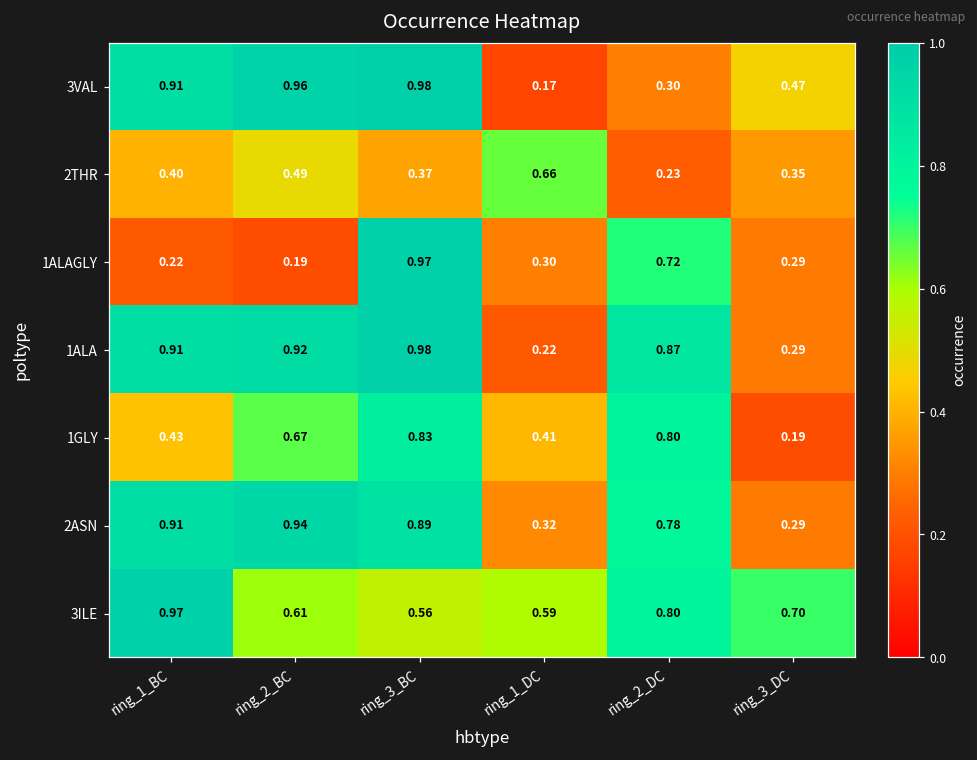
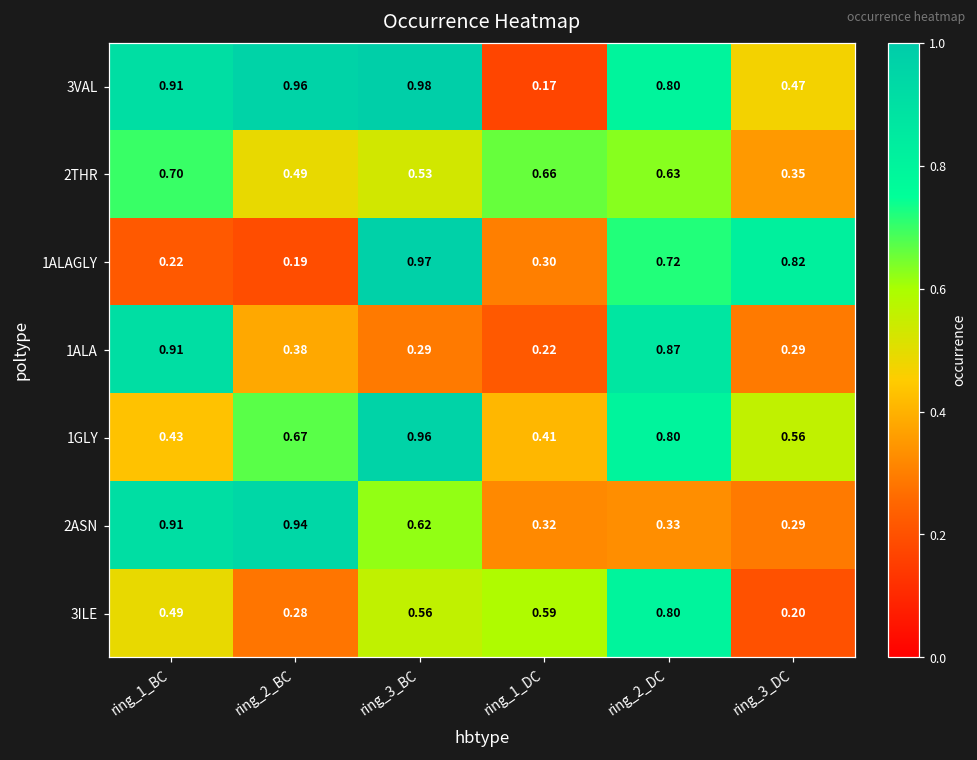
  {
    "3VAL": {
      "ring_1_BC": 0.91,
      "ring_2_BC": 0.96,
      "ring_3_BC": 0.98,
      "ring_1_DC": 0.17,
-     "ring_2_DC": 0.30,
+     "ring_2_DC": 0.80,
      "ring_3_DC": 0.47
    },
    "2THR": {
-     "ring_1_BC": 0.40,
+     "ring_1_BC": 0.70,
      "ring_2_BC": 0.49,
-     "ring_3_BC": 0.37,
+     "ring_3_BC": 0.53,
      "ring_1_DC": 0.66,
-     "ring_2_DC": 0.23,
+     "ring_2_DC": 0.63,
      "ring_3_DC": 0.35
    },
    "1ALAGLY": {
      "ring_1_BC": 0.22,
      "ring_2_BC": 0.19,
      "ring_3_BC": 0.97,
      "ring_1_DC": 0.30,
      "ring_2_DC": 0.72,
-     "ring_3_DC": 0.29
+     "ring_3_DC": 0.82
    },
    "1ALA": {
      "ring_1_BC": 0.91,
-     "ring_2_BC": 0.92,
-     "ring_3_BC": 0.98,
+     "ring_2_BC": 0.38,
+     "ring_3_BC": 0.29,
      "ring_1_DC": 0.22,
      "ring_2_DC": 0.87,
      "ring_3_DC": 0.29
    },
    "1GLY": {
      "ring_1_BC": 0.43,
      "ring_2_BC": 0.67,
-     "ring_3_BC": 0.83,
+     "ring_3_BC": 0.96,
      "ring_1_DC": 0.41,
      "ring_2_DC": 0.80,
-     "ring_3_DC": 0.19
+     "ring_3_DC": 0.56
    },
    "2ASN": {
      "ring_1_BC": 0.91,
      "ring_2_BC": 0.94,
-     "ring_3_BC": 0.89,
+     "ring_3_BC": 0.62,
      "ring_1_DC": 0.32,
-     "ring_2_DC": 0.78,
+     "ring_2_DC": 0.33,
      "ring_3_DC": 0.29
    },
    "3ILE": {
-     "ring_1_BC": 0.97,
-     "ring_2_BC": 0.61,
+     "ring_1_BC": 0.49,
+     "ring_2_BC": 0.28,
      "ring_3_BC": 0.56,
      "ring_1_DC": 0.59,
      "ring_2_DC": 0.80,
-     "ring_3_DC": 0.70
+     "ring_3_DC": 0.20
    }
  }
